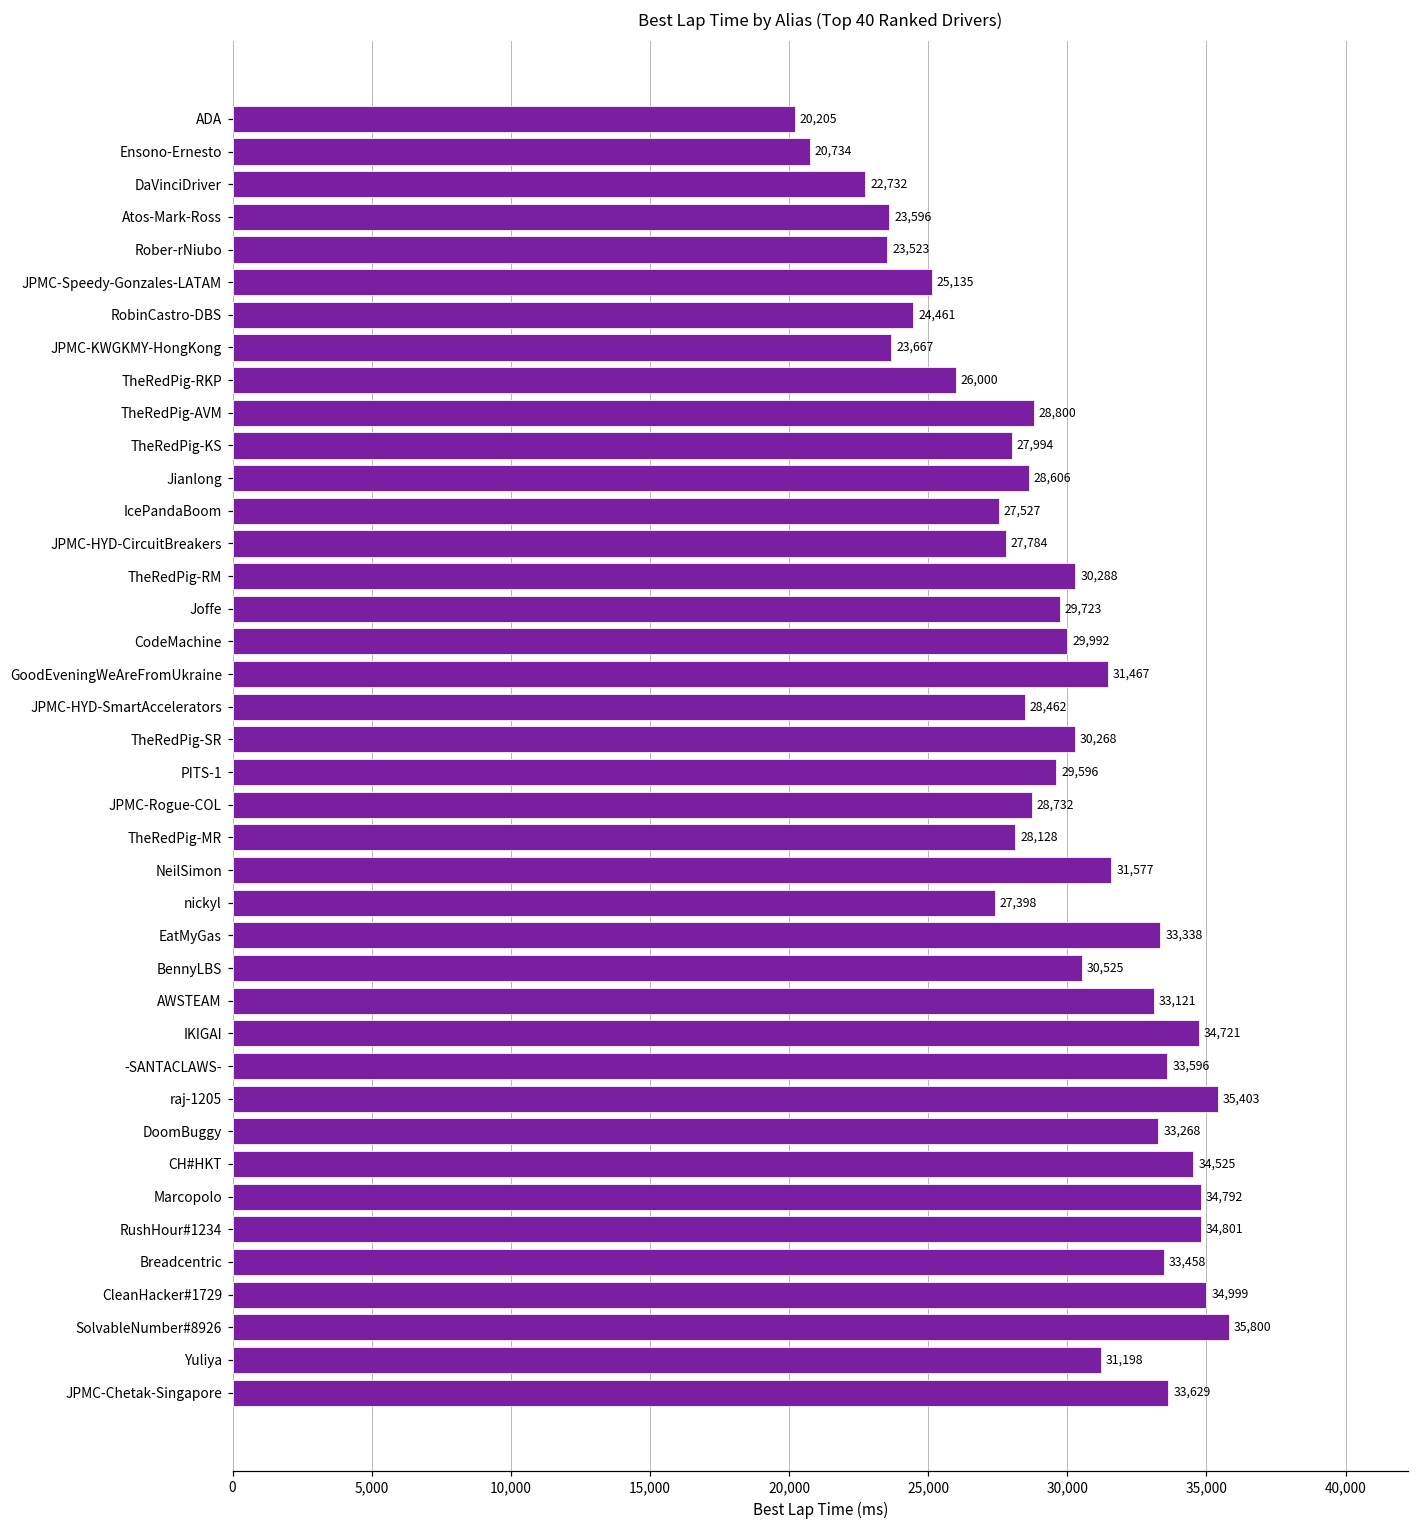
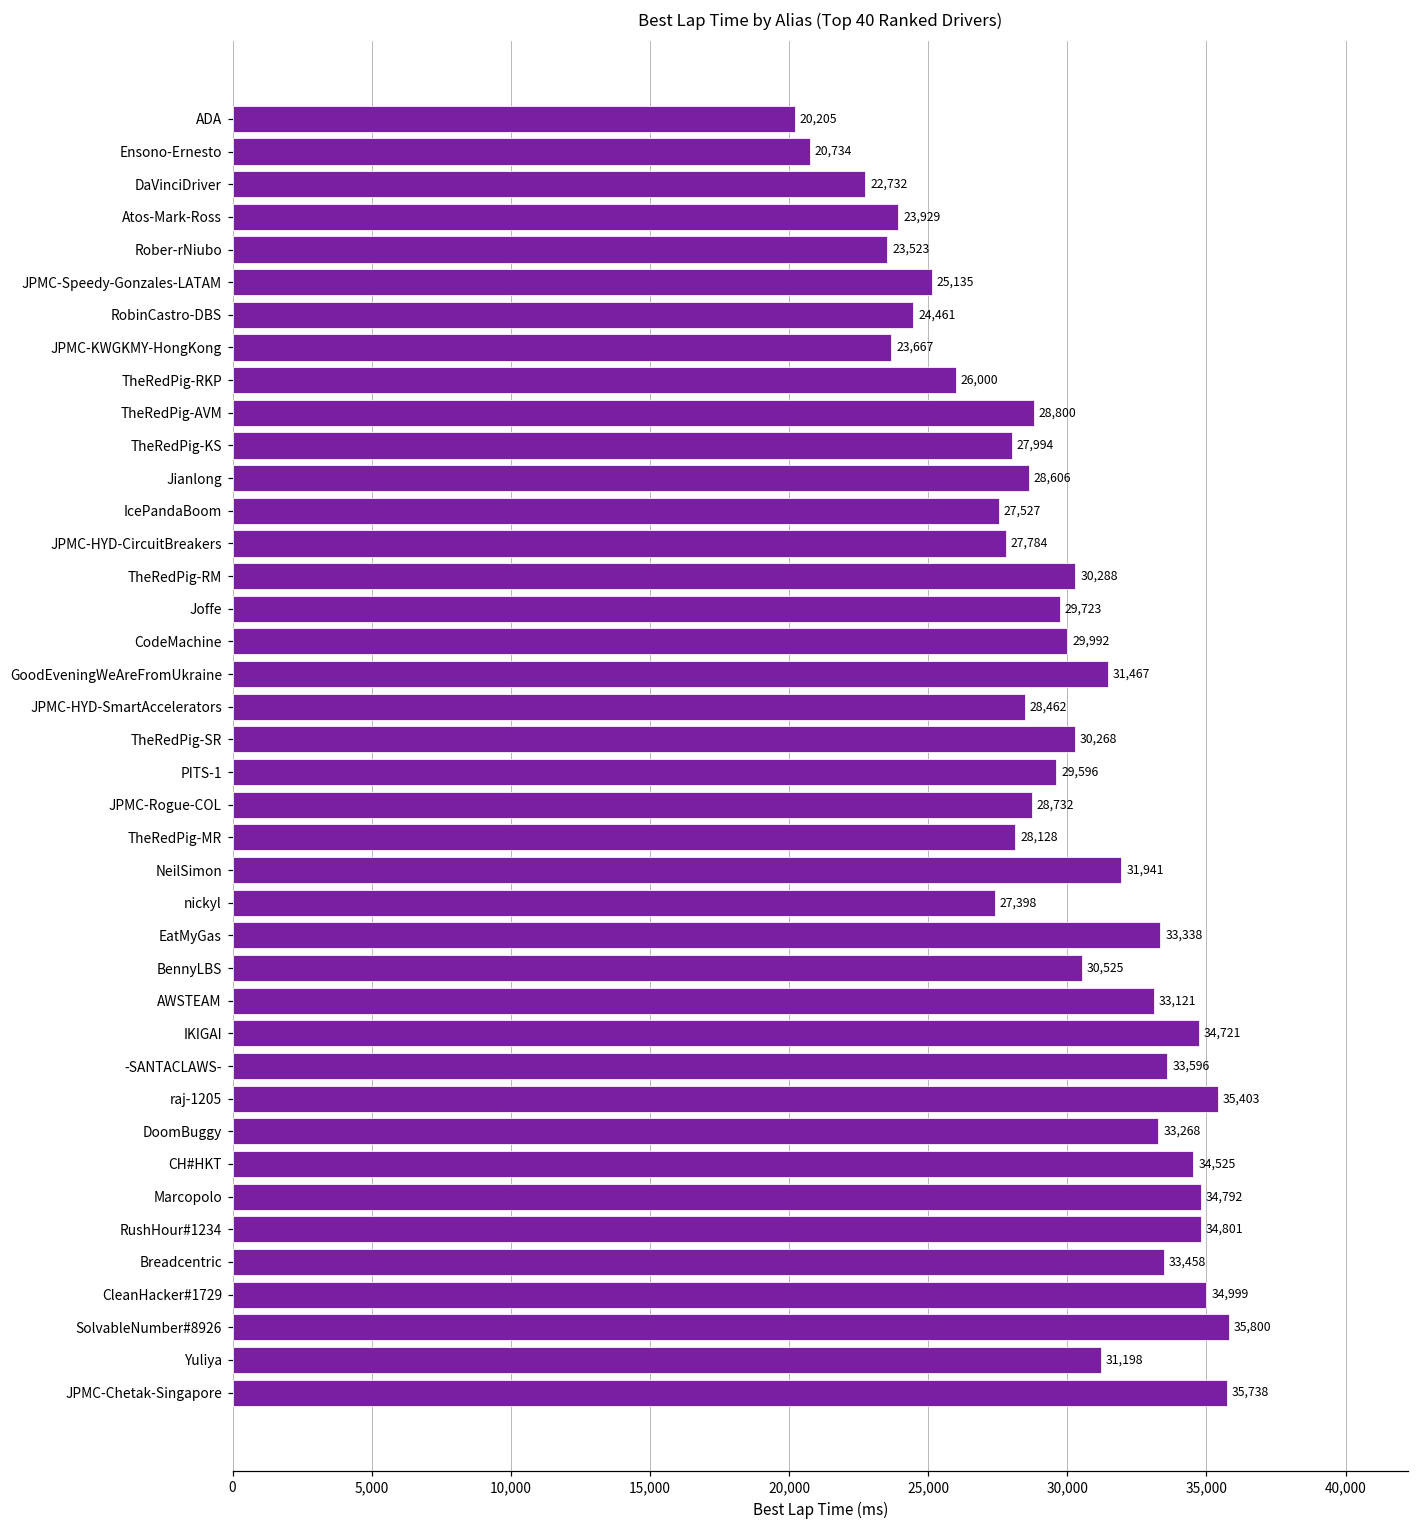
  {
    "ADA": "20,205",
    "Ensono-Ernesto": "20,734",
    "DaVinciDriver": "22,732",
-   "Atos-Mark-Ross": "23,596",
+   "Atos-Mark-Ross": "23,929",
    "Rober-rNiubo": "23,523",
    "JPMC-Speedy-Gonzales-LATAM": "25,135",
    "RobinCastro-DBS": "24,461",
    "JPMC-KWGKMY-HongKong": "23,667",
    "TheRedPig-RKP": "26,000",
    "TheRedPig-AVM": "28,800",
    "TheRedPig-KS": "27,994",
    "Jianlong": "28,606",
    "IcePandaBoom": "27,527",
    "JPMC-HYD-CircuitBreakers": "27,784",
    "TheRedPig-RM": "30,288",
    "Joffe": "29,723",
    "CodeMachine": "29,992",
    "GoodEveningWeAreFromUkraine": "31,467",
    "JPMC-HYD-SmartAccelerators": "28,462",
    "TheRedPig-SR": "30,268",
    "PITS-1": "29,596",
    "JPMC-Rogue-COL": "28,732",
    "TheRedPig-MR": "28,128",
-   "NeilSimon": "31,577",
+   "NeilSimon": "31,941",
    "nickyl": "27,398",
    "EatMyGas": "33,338",
    "BennyLBS": "30,525",
    "AWSTEAM": "33,121",
    "IKIGAI": "34,721",
    "-SANTACLAWS-": "33,596",
    "raj-1205": "35,403",
    "DoomBuggy": "33,268",
    "CH#HKT": "34,525",
    "Marcopolo": "34,792",
    "RushHour#1234": "34,801",
    "Breadcentric": "33,458",
    "CleanHacker#1729": "34,999",
    "SolvableNumber#8926": "35,800",
    "Yuliya": "31,198",
-   "JPMC-Chetak-Singapore": "33,629"
+   "JPMC-Chetak-Singapore": "35,738"
  }
